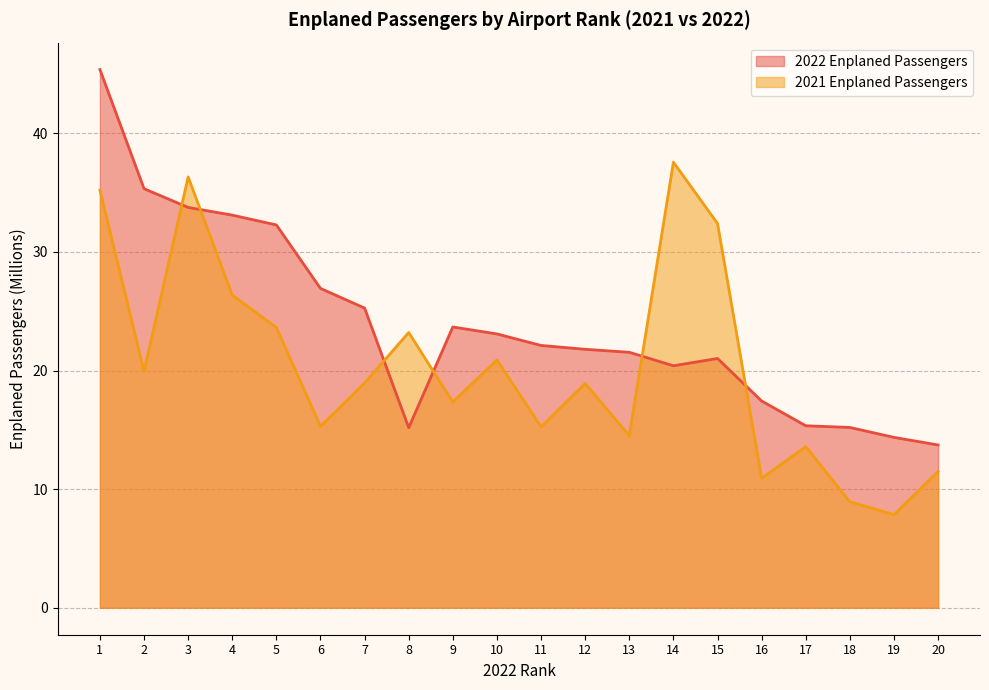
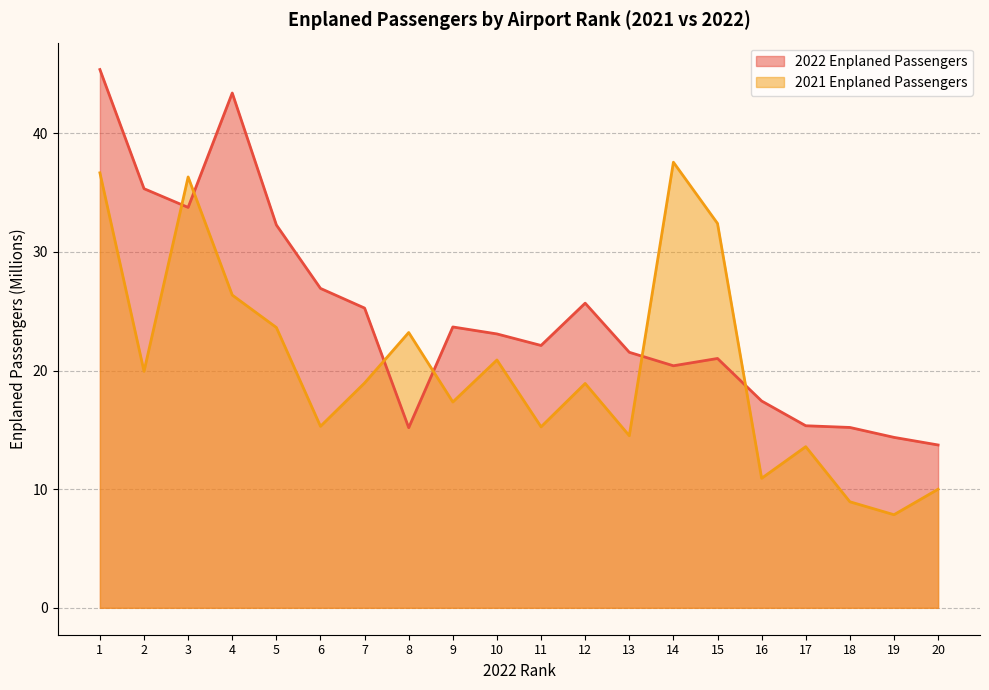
  {
    "2022 Enplaned Passengers": {
      "1": 45.4,
      "2": 35.3,
      "3": 33.7,
-     "4": 33.1,
+     "4": 43.4,
      "5": 32.3,
      "6": 26.9,
      "7": 25.3,
      "8": 15.2,
      "9": 23.7,
      "10": 23.1,
      "11": 22.1,
-     "12": 21.8,
+     "12": 25.7,
      "13": 21.5,
      "14": 20.4,
      "15": 21.0,
      "16": 17.4,
      "17": 15.3,
      "18": 15.2,
      "19": 14.4,
      "20": 13.7
    },
    "2021 Enplaned Passengers": {
-     "1": 35.2,
+     "1": 36.7,
      "2": 19.9,
      "3": 36.3,
      "4": 26.4,
      "5": 23.6,
      "6": 15.3,
      "7": 19.0,
      "8": 23.2,
      "9": 17.3,
      "10": 20.9,
      "11": 15.3,
      "12": 18.9,
      "13": 14.5,
      "14": 37.6,
      "15": 32.4,
      "16": 10.9,
      "17": 13.6,
      "18": 8.9,
      "19": 7.8,
-     "20": 11.5
+     "20": 10.0
    }
  }
